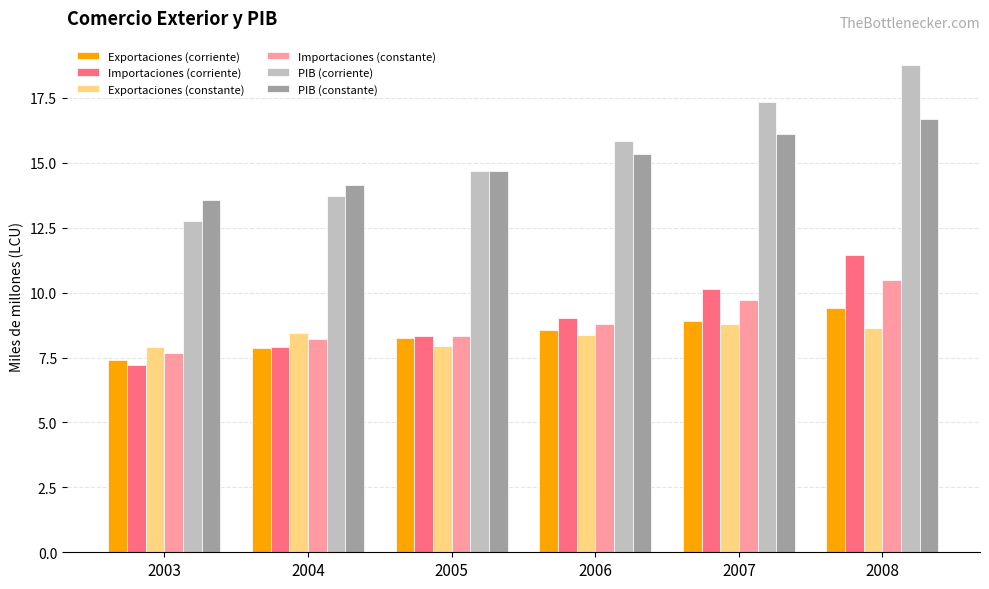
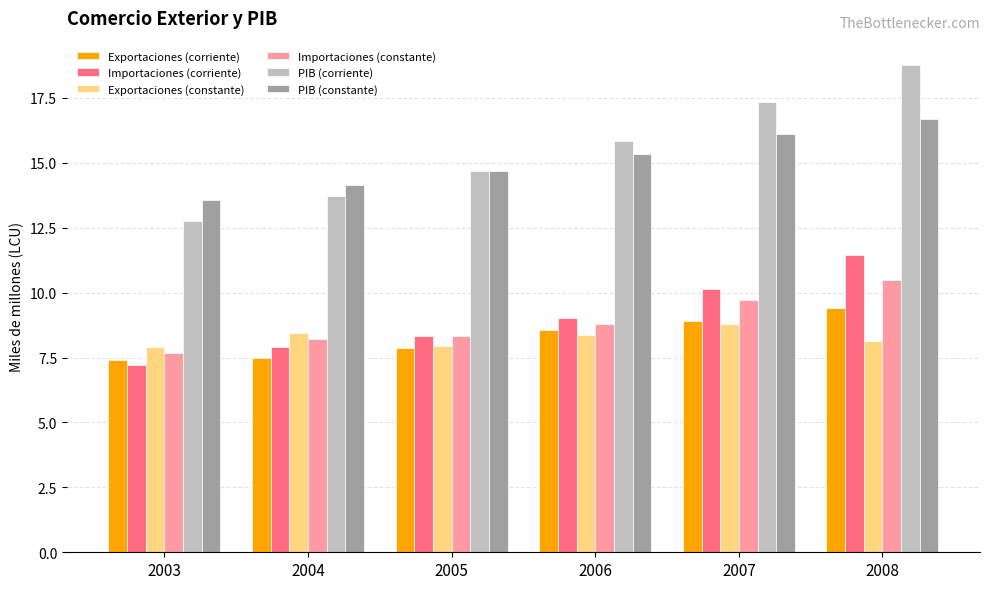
  {
    "Exportaciones (corriente)": {
      "2003": 7.4,
-     "2004": 7.9,
-     "2005": 8.3,
+     "2004": 7.5,
+     "2005": 7.9,
      "2006": 8.5,
      "2007": 8.9,
      "2008": 9.4
    },
    "Exportaciones (constante)": {
      "2003": 7.9,
      "2004": 8.4,
      "2005": 7.9,
      "2006": 8.4,
      "2007": 8.8,
-     "2008": 8.6
+     "2008": 8.1
    }
  }
